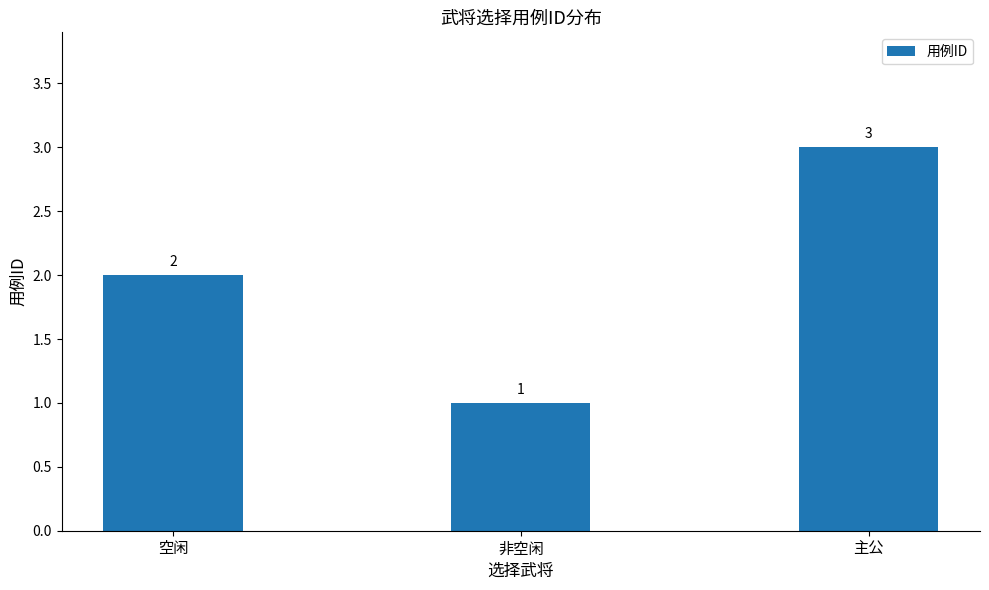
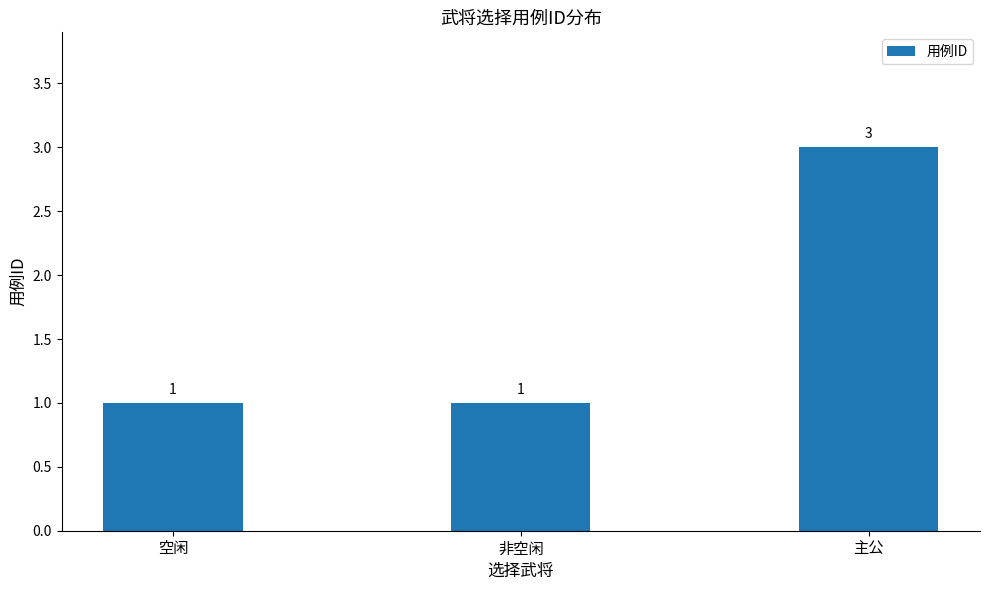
  {
-   "空闲": 2,
+   "空闲": 1,
    "非空闲": 1,
    "主公": 3
  }
